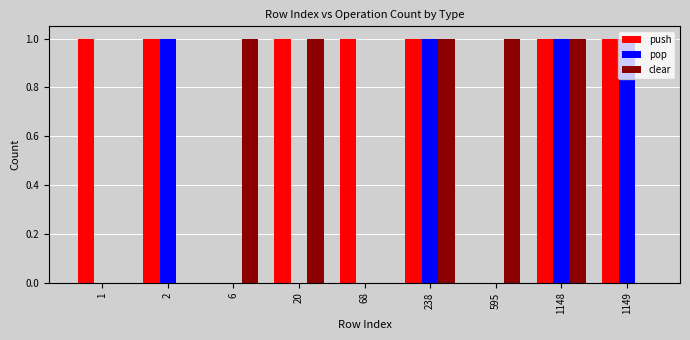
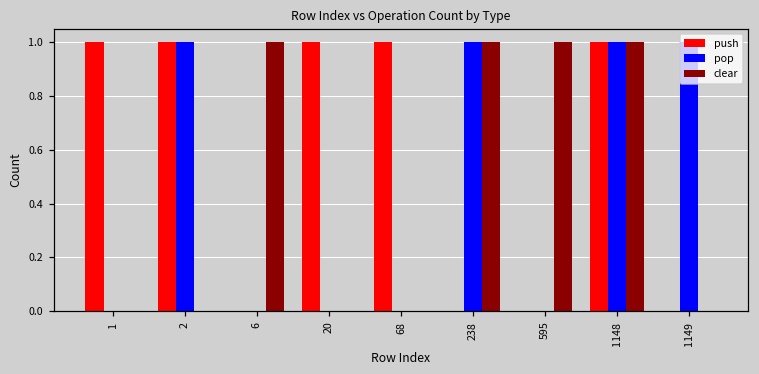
  {
    "push": {
      "1": 1,
      "2": 1,
      "6": 0,
      "20": 1,
      "68": 1,
-     "238": 1,
+     "238": 0,
      "595": 0,
      "1148": 1,
-     "1149": 1
+     "1149": 0
    },
    "pop": {
      "1": 0,
      "2": 1,
      "6": 0,
      "20": 0,
      "68": 0,
      "238": 1,
      "595": 0,
      "1148": 1
    },
    "clear": {
      "1": 0,
      "2": 0,
      "6": 1,
-     "20": 1,
+     "20": 0,
      "68": 0,
      "238": 1,
      "595": 1,
      "1148": 1,
      "1149": 0
    }
  }
